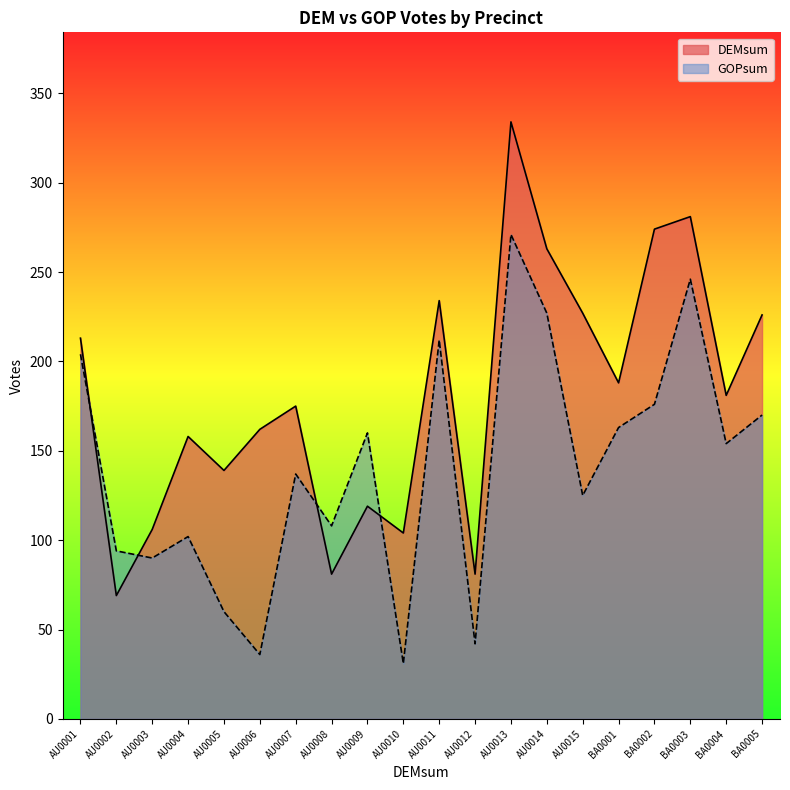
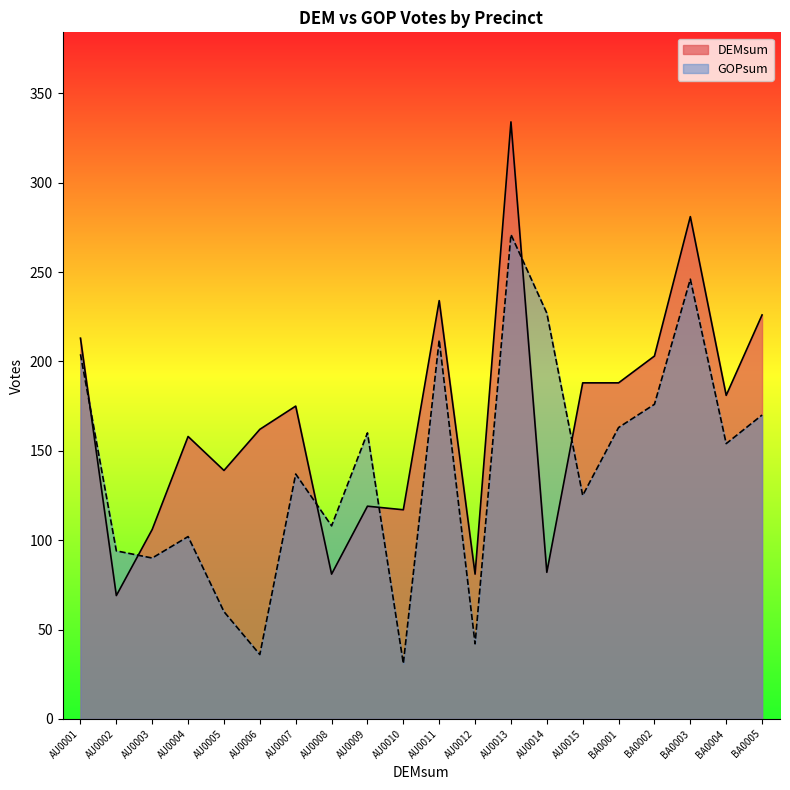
  {
    "DEMsum": {
      "AU0001": 213,
      "AU0002": 69,
      "AU0003": 106,
      "AU0004": 158,
      "AU0005": 139,
      "AU0006": 162,
      "AU0007": 175,
      "AU0008": 81,
      "AU0009": 119,
-     "AU0010": 104,
+     "AU0010": 117,
      "AU0011": 234,
      "AU0012": 81,
      "AU0013": 334,
-     "AU0014": 263,
-     "AU0015": 227,
+     "AU0014": 82,
+     "AU0015": 188,
      "BA0001": 188,
-     "BA0002": 274,
+     "BA0002": 203,
      "BA0003": 281,
      "BA0004": 181,
      "BA0005": 226
    },
    "GOPsum": {
      "AU0001": 204,
      "AU0002": 94,
      "AU0003": 90,
      "AU0004": 102,
      "AU0005": 60,
      "AU0006": 36,
      "AU0007": 137,
      "AU0008": 108,
      "AU0009": 160,
      "AU0010": 31,
      "AU0011": 212,
      "AU0012": 42,
      "AU0013": 271,
      "AU0014": 227,
      "AU0015": 125,
      "BA0001": 163,
      "BA0002": 176,
      "BA0003": 246,
      "BA0004": 154,
      "BA0005": 170
    }
  }
